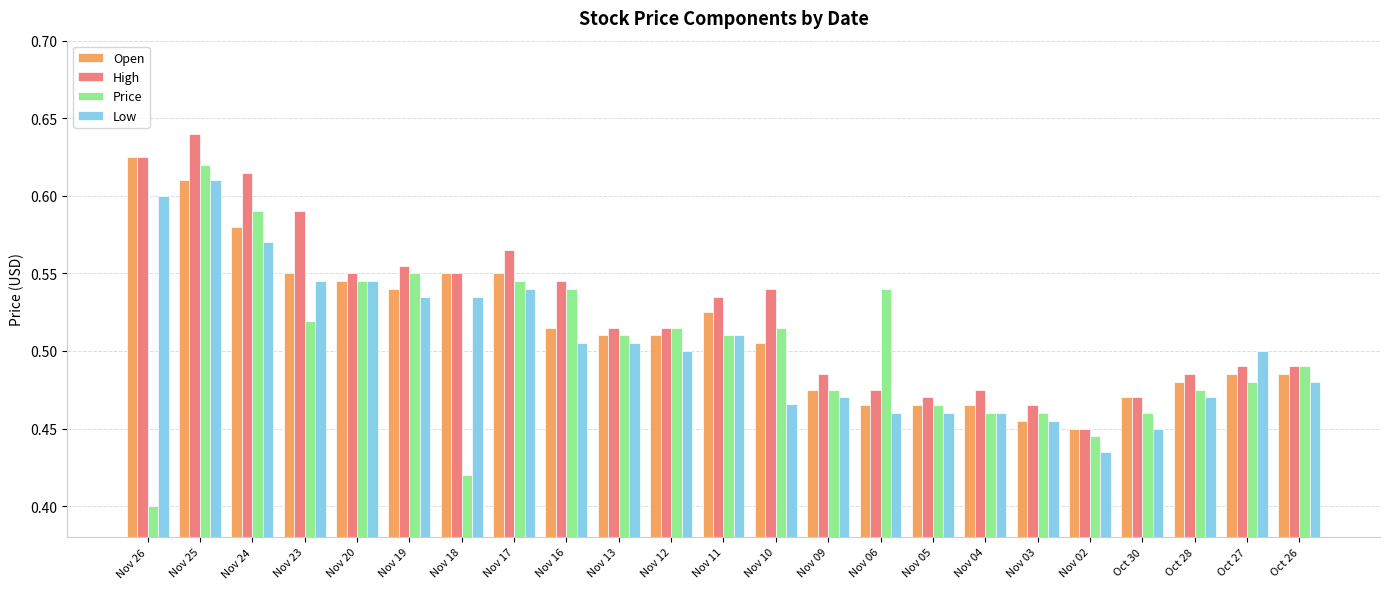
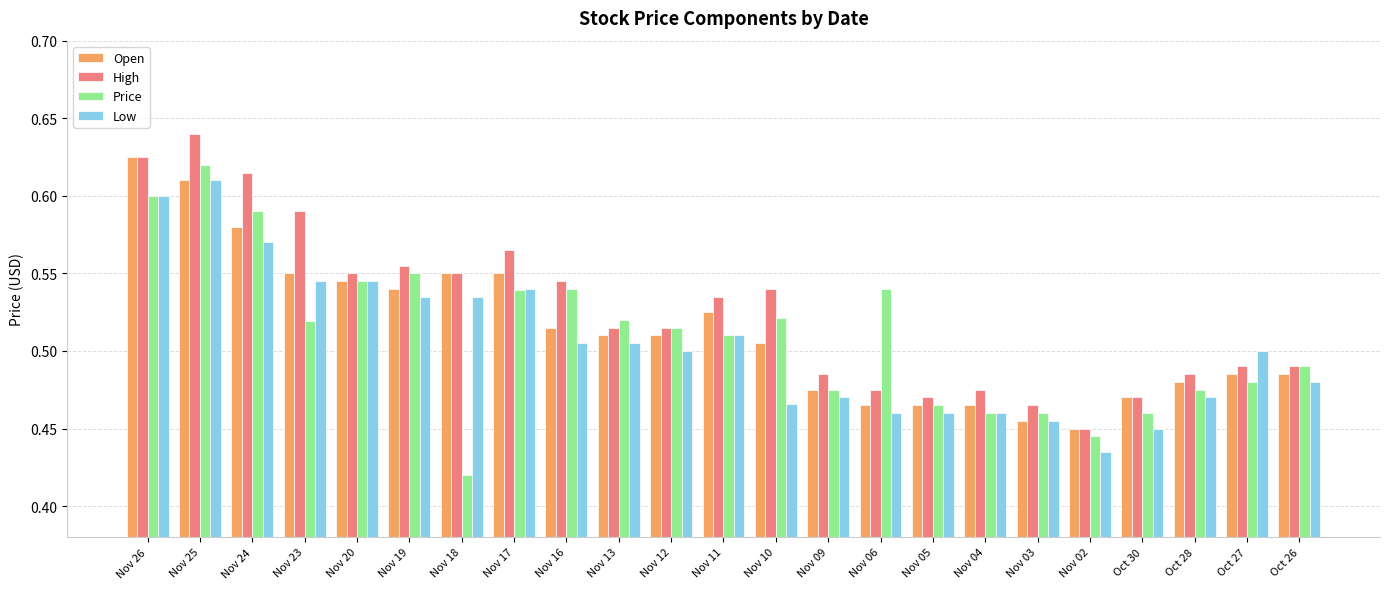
  {
    "Price": {
-     "Nov 26": 0.4,
+     "Nov 26": 0.6,
      "Nov 25": 0.620,
      "Nov 24": 0.590,
      "Nov 23": 0.519,
      "Nov 20": 0.545,
      "Nov 19": 0.550,
      "Nov 18": 0.420,
-     "Nov 17": 0.545,
+     "Nov 17": 0.539,
      "Nov 16": 0.540,
-     "Nov 13": 0.51,
+     "Nov 13": 0.52,
      "Nov 12": 0.515,
      "Nov 11": 0.510,
-     "Nov 10": 0.515,
+     "Nov 10": 0.521,
      "Nov 09": 0.475,
      "Nov 06": 0.540,
      "Nov 05": 0.465,
      "Nov 04": 0.460,
      "Nov 03": 0.460,
      "Nov 02": 0.445,
      "Oct 30": 0.460,
      "Oct 28": 0.475,
      "Oct 27": 0.480,
      "Oct 26": 0.490
    },
    "Low": {
      "Nov 26": 0.600,
      "Nov 25": 0.610,
      "Nov 24": 0.570,
      "Nov 23": 0.545,
      "Nov 20": 0.545,
      "Nov 19": 0.535,
      "Nov 18": 0.535,
      "Nov 17": 0.540,
      "Nov 16": 0.505,
      "Nov 13": 0.505,
      "Nov 12": 0.500,
      "Nov 11": 0.510,
      "Nov 10": 0.466,
      "Nov 09": 0.470,
      "Nov 06": 0.460,
      "Nov 05": 0.460,
      "Nov 04": 0.460,
      "Nov 03": 0.455,
      "Nov 02": 0.435,
      "Oct 30": 0.450,
      "Oct 28": 0.470,
      "Oct 27": 0.500,
      "Oct 26": 0.480
    }
  }
